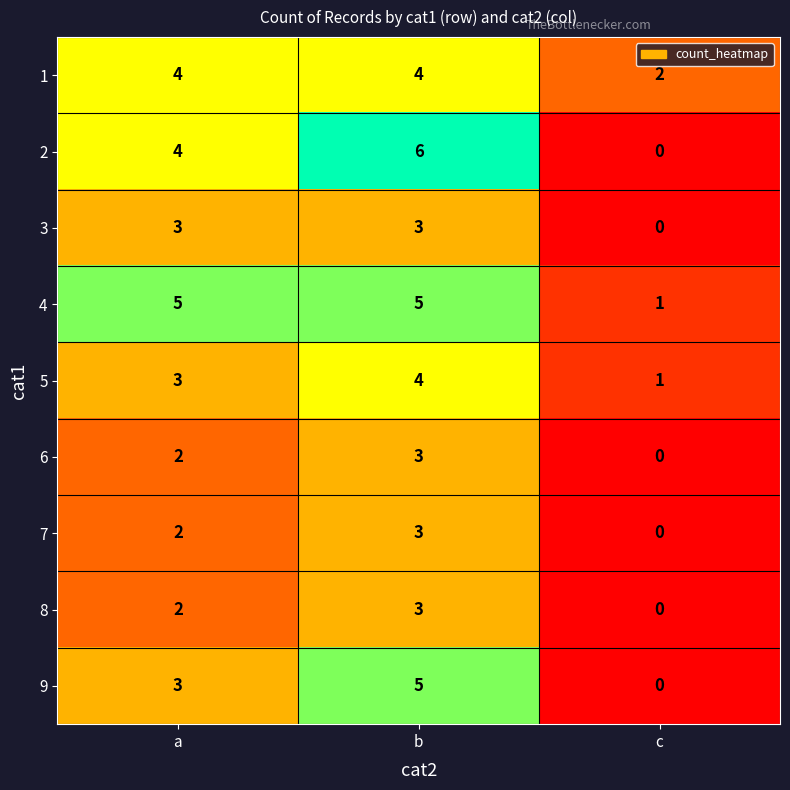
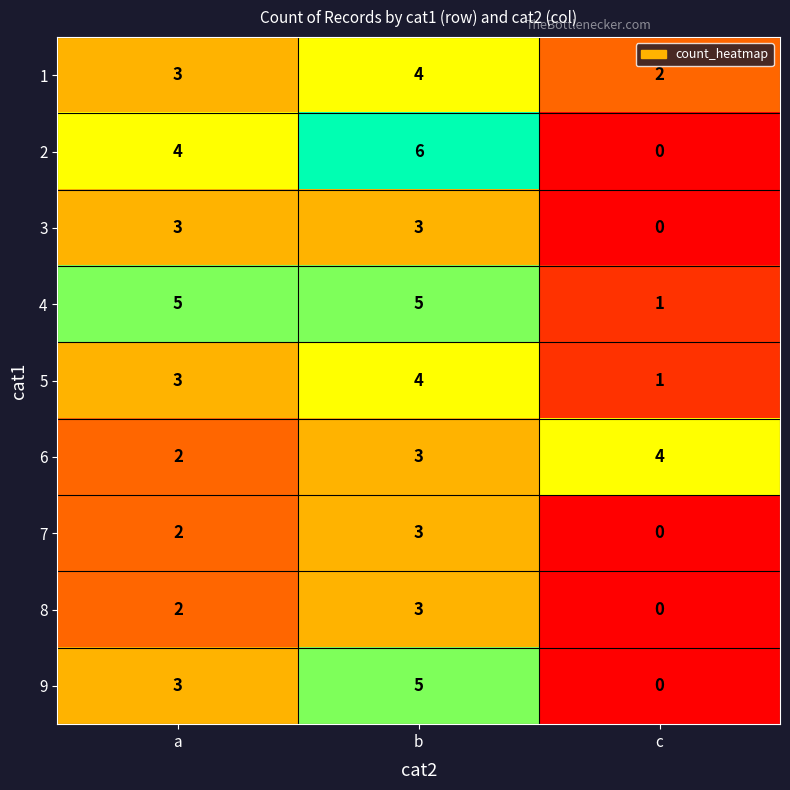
  {
    "1": {
-     "a": 4,
+     "a": 3,
      "b": 4
    },
    "2": {
      "a": 4,
      "b": 6,
      "c": 0
    },
    "3": {
      "a": 3,
      "b": 3,
      "c": 0
    },
    "4": {
      "a": 5,
      "b": 5,
      "c": 1
    },
    "5": {
      "a": 3,
      "b": 4,
      "c": 1
    },
    "6": {
      "a": 2,
      "b": 3,
-     "c": 0
+     "c": 4
    },
    "7": {
      "a": 2,
      "b": 3,
      "c": 0
    },
    "8": {
      "a": 2,
      "b": 3,
      "c": 0
    },
    "9": {
      "a": 3,
      "b": 5,
      "c": 0
    }
  }
